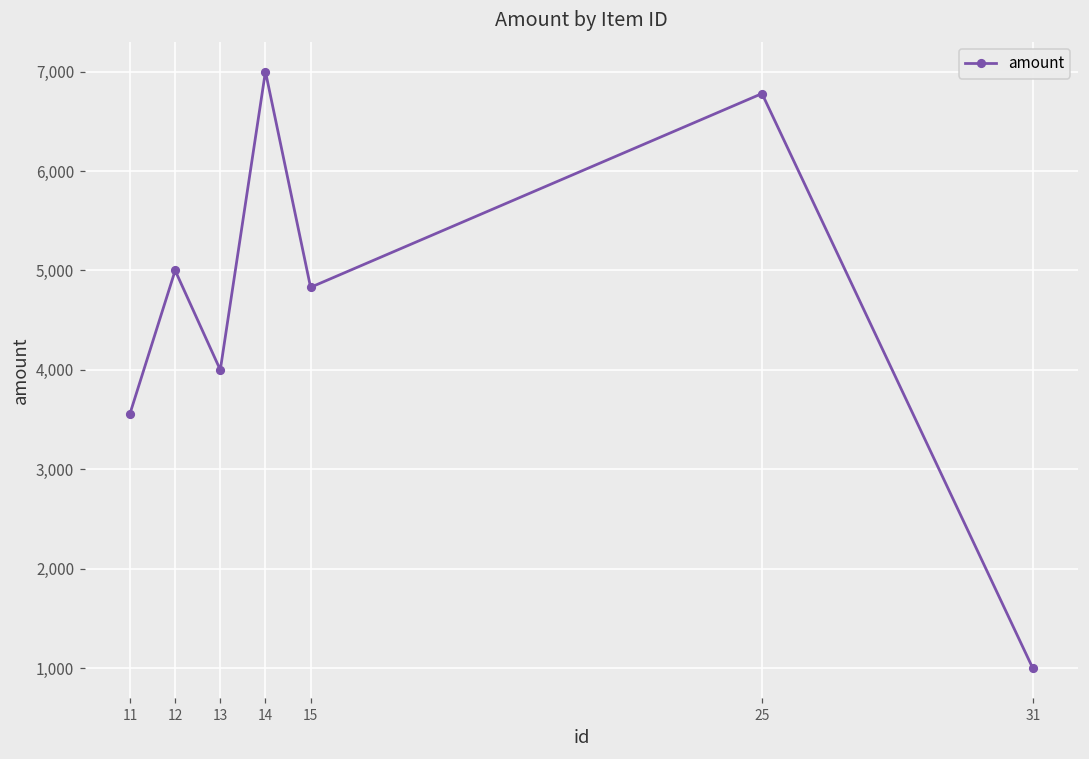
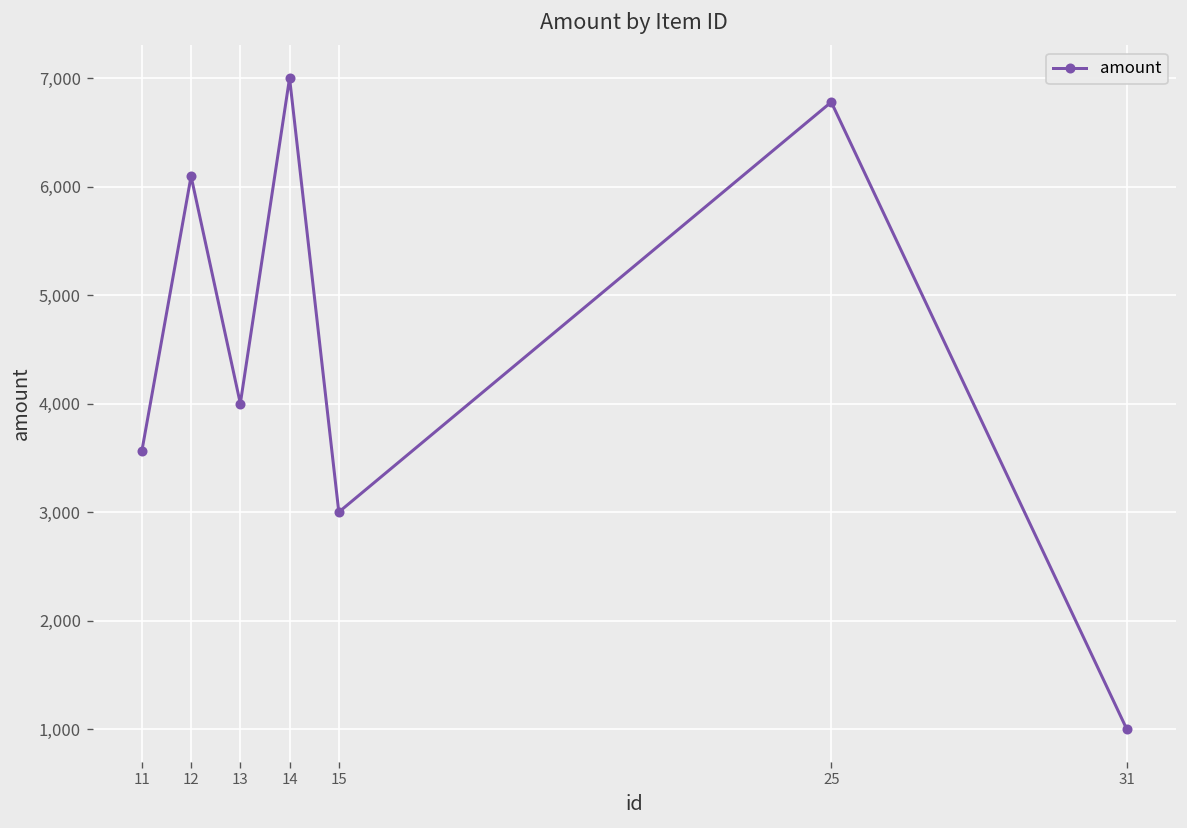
  {
    "11": "3,600",
-   "12": "5,000",
+   "12": "6,100",
    "13": "4,000",
    "14": "7,000",
-   "15": "4,800",
+   "15": "3,000",
    "25": "6,800",
    "31": "1,000"
  }
